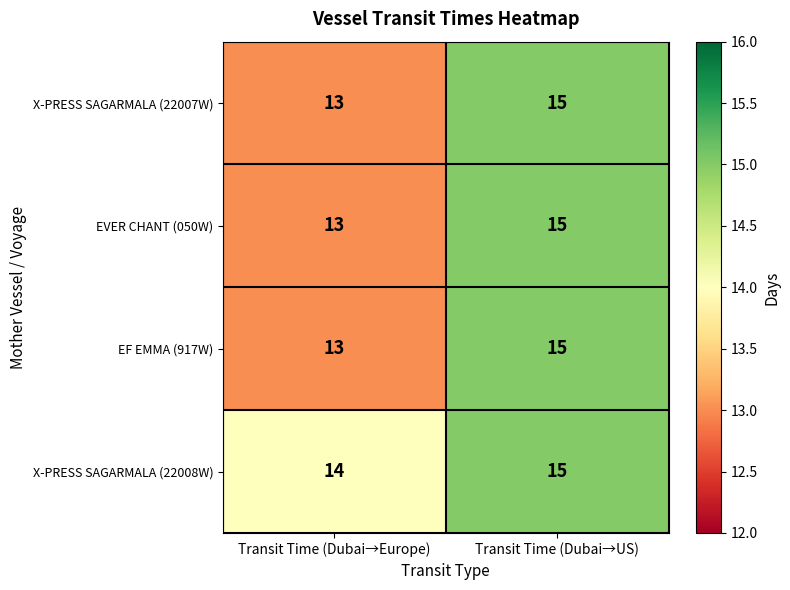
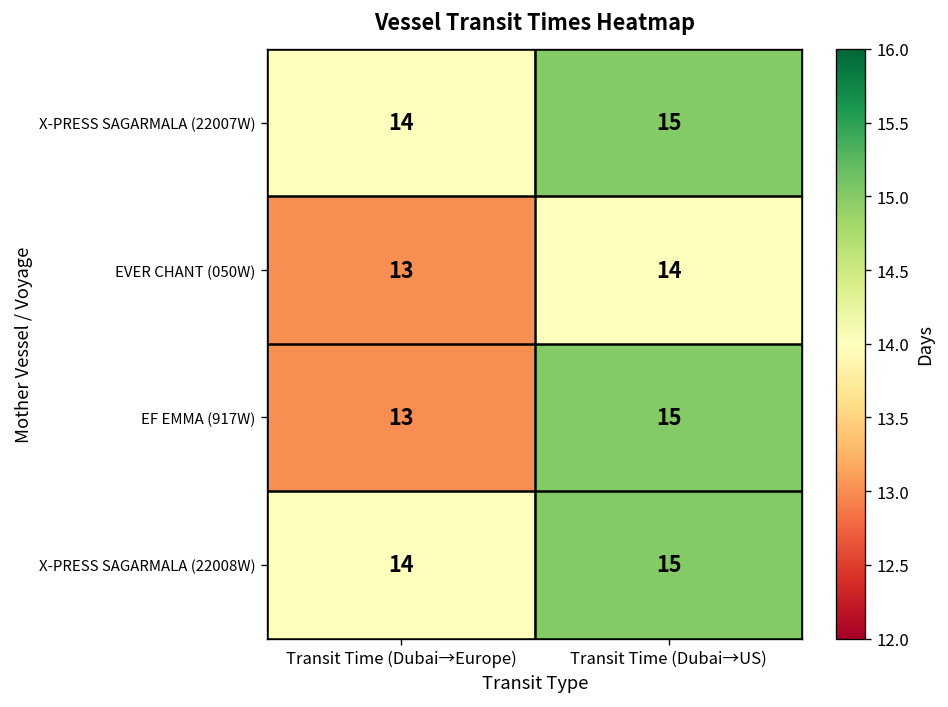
  {
    "X-PRESS SAGARMALA (22007W)": {
-     "Transit Time (Dubai→Europe)": 13,
+     "Transit Time (Dubai→Europe)": 14,
      "Transit Time (Dubai→US)": 15
    },
    "EVER CHANT (050W)": {
      "Transit Time (Dubai→Europe)": 13,
-     "Transit Time (Dubai→US)": 15
+     "Transit Time (Dubai→US)": 14
    },
    "EF EMMA (917W)": {
      "Transit Time (Dubai→Europe)": 13,
      "Transit Time (Dubai→US)": 15
    },
    "X-PRESS SAGARMALA (22008W)": {
      "Transit Time (Dubai→Europe)": 14,
      "Transit Time (Dubai→US)": 15
    }
  }
